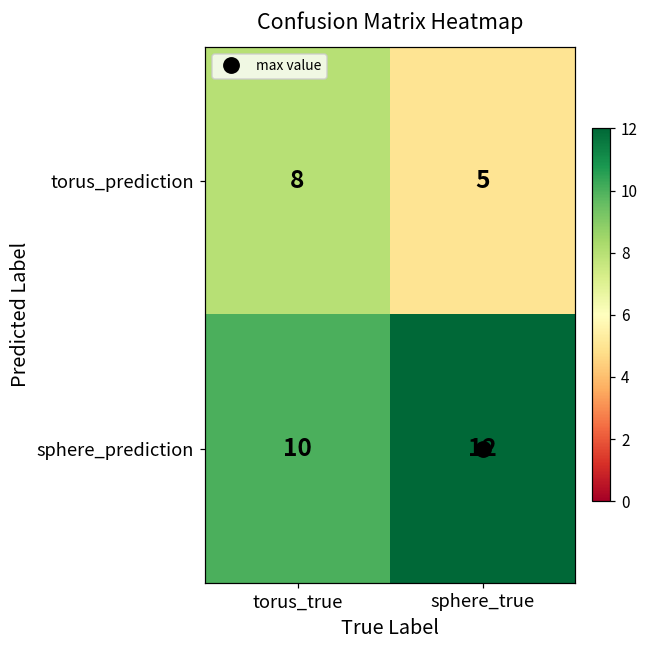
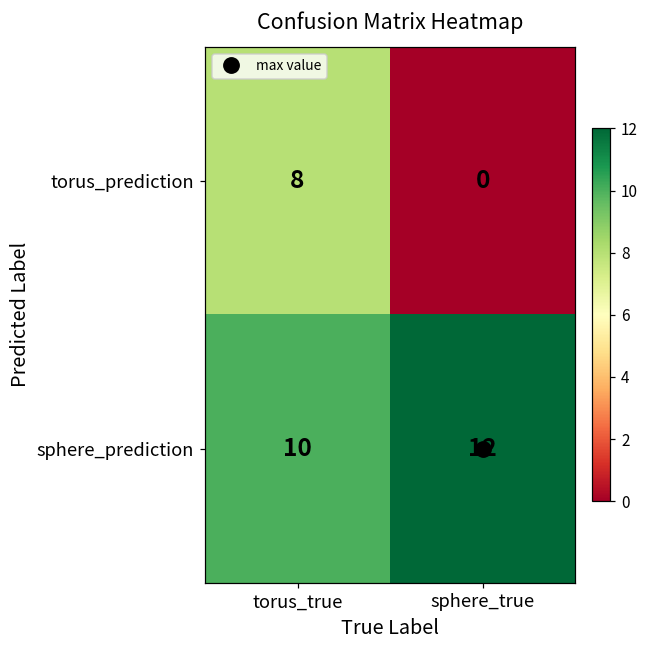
  {
    "torus_prediction": {
      "torus_true": 8,
-     "sphere_true": 5
+     "sphere_true": 0
    },
    "sphere_prediction": {
      "torus_true": 10
    }
  }
